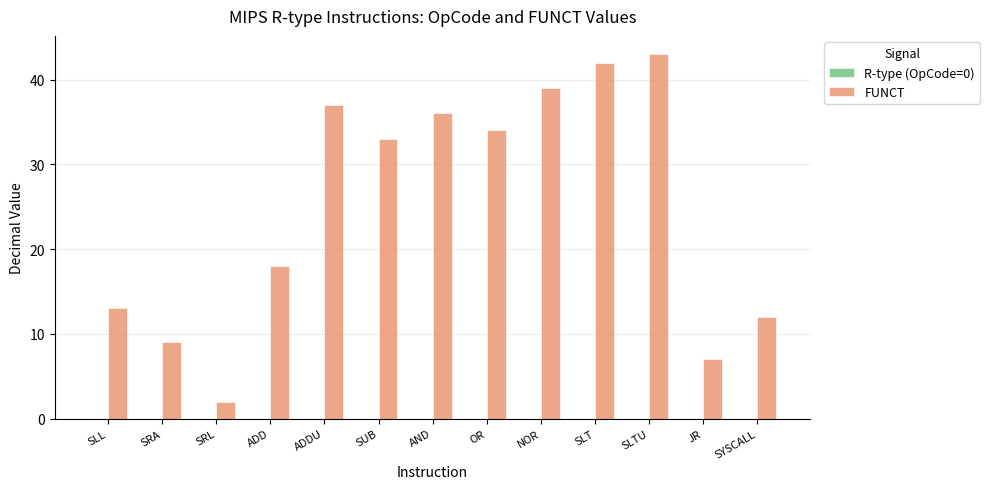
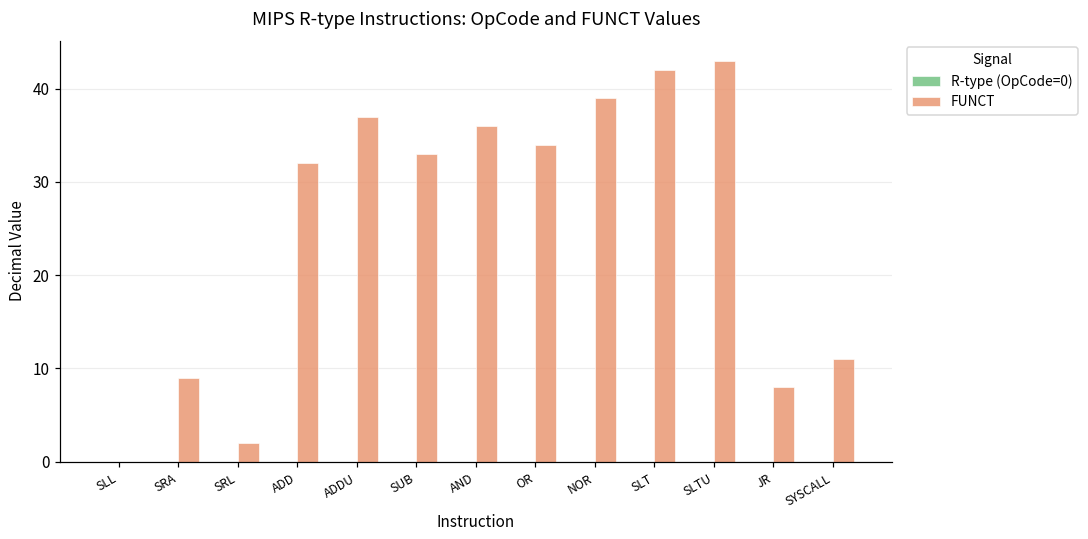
  {
    "R-type (OpCode=0)": {
      "SLL": 0,
      "SRA": 0,
      "SRL": 0,
      "ADD": 0,
      "ADDU": 0,
      "SUB": 0,
      "AND": 0,
      "OR": 0,
      "NOR": 0,
      "SLT": 0,
      "SLTU": 0,
      "JR": 0,
      "SYSCALL": 0
    },
    "FUNCT": {
-     "SLL": 13,
+     "SLL": 0,
      "SRA": 9,
      "SRL": 2,
-     "ADD": 18,
+     "ADD": 32,
      "ADDU": 37,
      "SUB": 33,
      "AND": 36,
      "OR": 34,
      "NOR": 39,
      "SLT": 42,
      "SLTU": 43,
-     "JR": 7,
-     "SYSCALL": 12
+     "JR": 8,
+     "SYSCALL": 11
    }
  }
